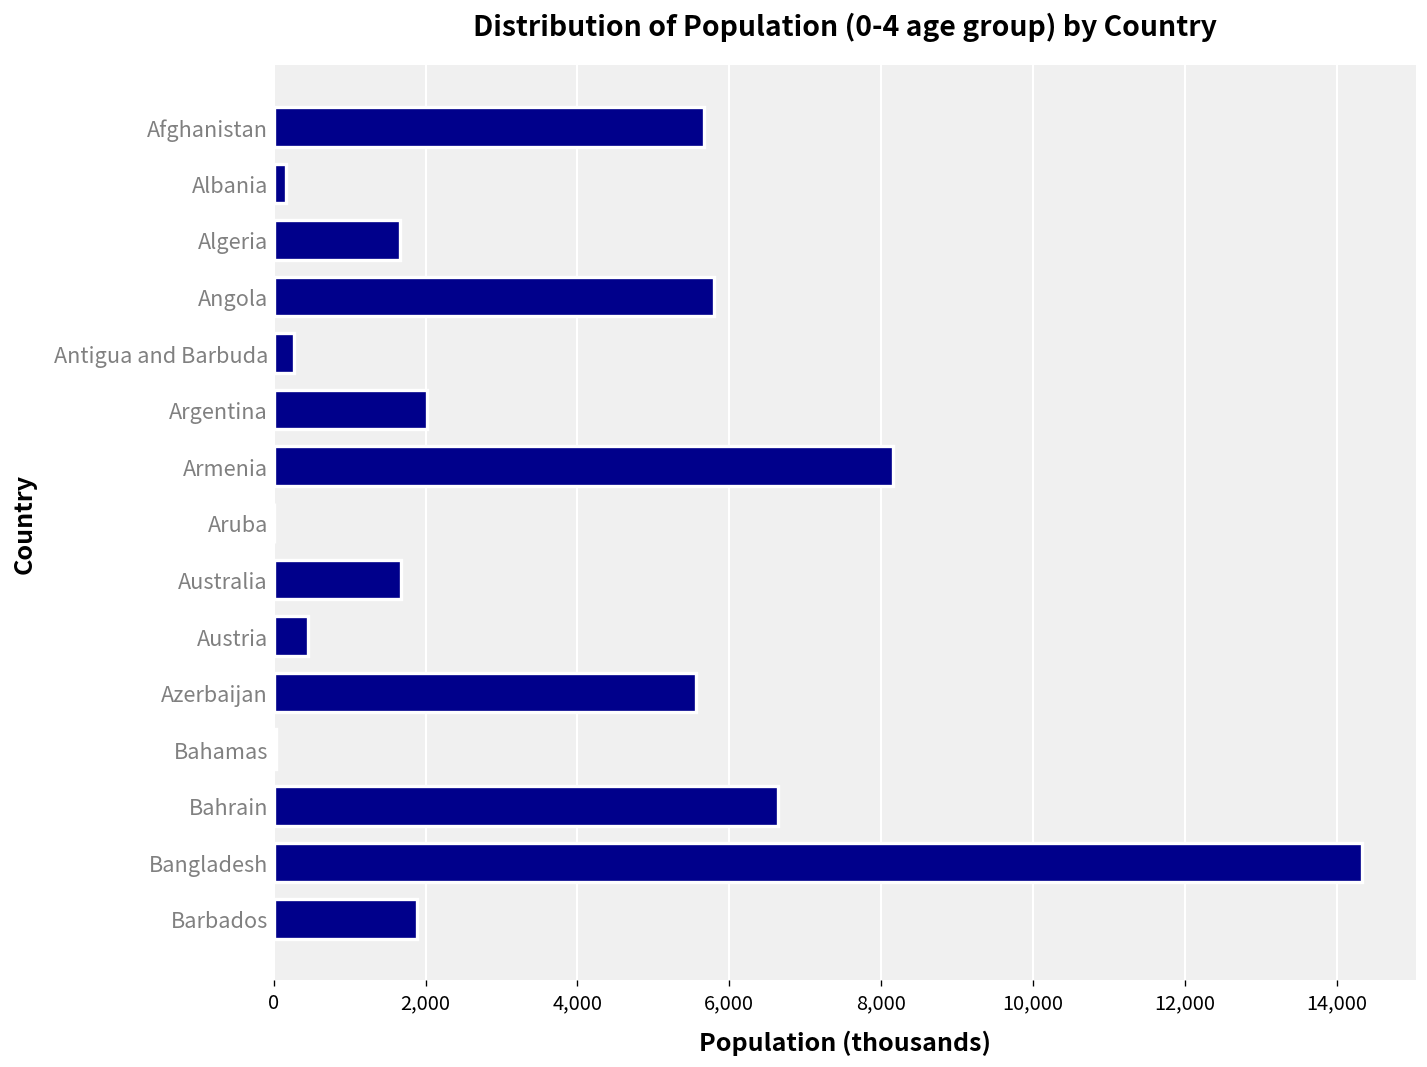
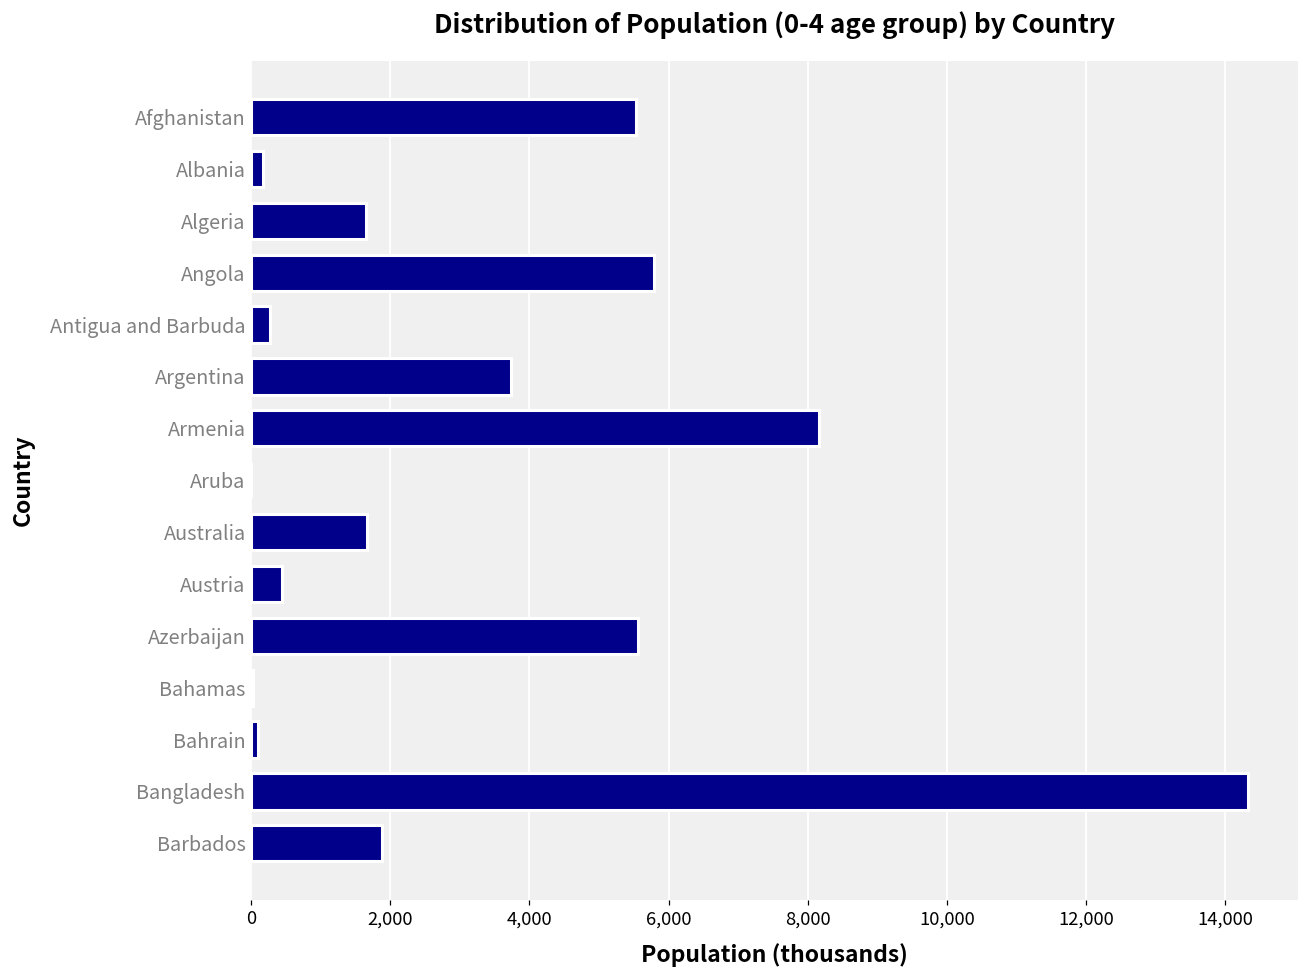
  {
-   "Afghanistan": "5,700",
+   "Afghanistan": "5,500",
    "Albania": "200",
    "Algeria": "1,700",
    "Angola": "5,800",
    "Antigua and Barbuda": "300",
-   "Argentina": "2,000",
+   "Argentina": "3,700",
    "Armenia": "8,200",
    "Australia": "1,700",
    "Austria": "400",
    "Azerbaijan": "5,600",
-   "Bahrain": "6,600",
+   "Bahrain": "100",
    "Bangladesh": "14,300",
    "Barbados": "1,900"
  }
